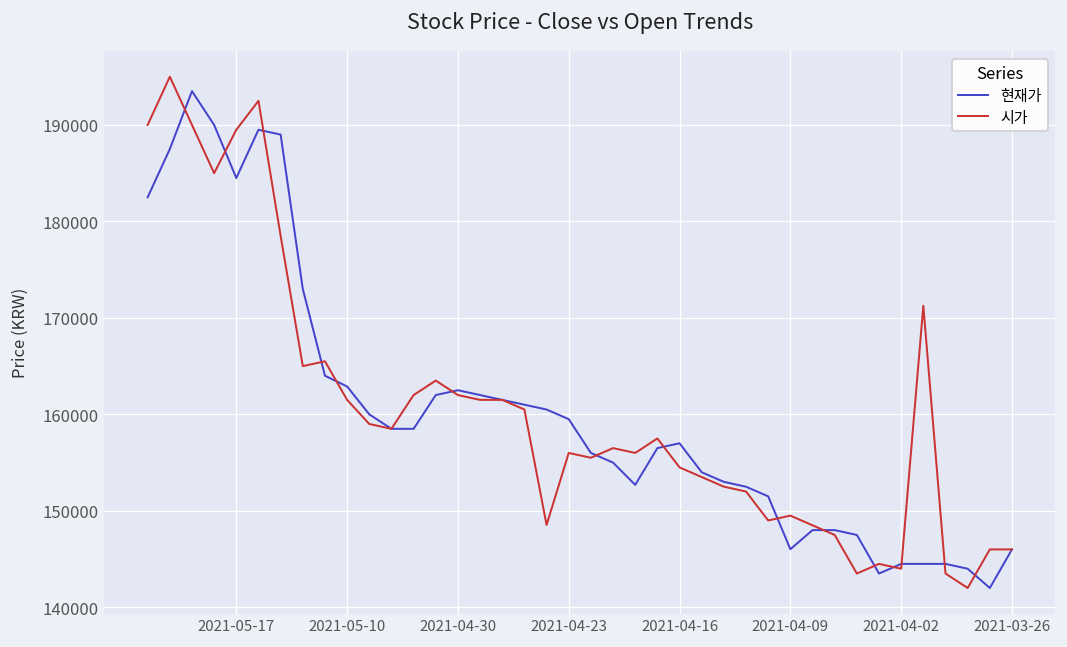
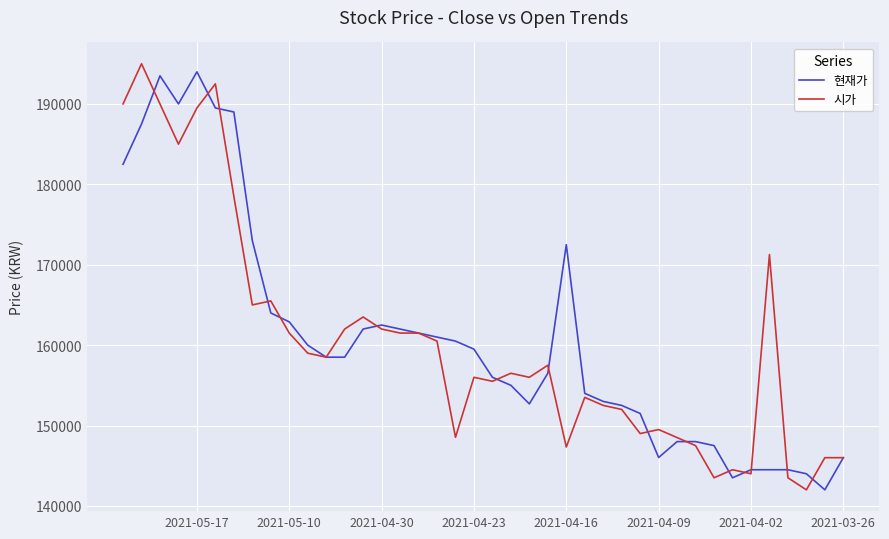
  {
    "현재가": {
-     "2021-05-17": 185000,
+     "2021-05-17": 194000,
      "2021-05-10": 163000,
      "2021-04-30": 163000,
      "2021-04-23": 160000,
-     "2021-04-16": 157000,
+     "2021-04-16": 172000,
      "2021-04-09": 146000,
      "2021-04-02": 145000
    },
    "시가": {
      "2021-05-17": 190000,
      "2021-05-10": 162000,
      "2021-04-30": 162000,
      "2021-04-23": 156000,
-     "2021-04-16": 155000,
+     "2021-04-16": 147000,
      "2021-04-09": 150000,
      "2021-04-02": 144000
    }
  }
